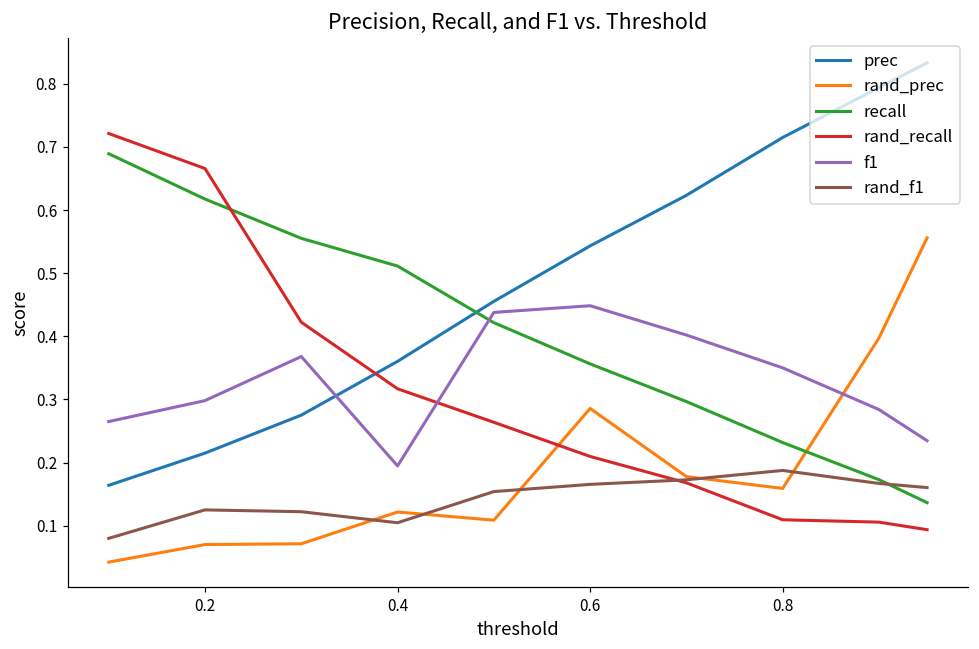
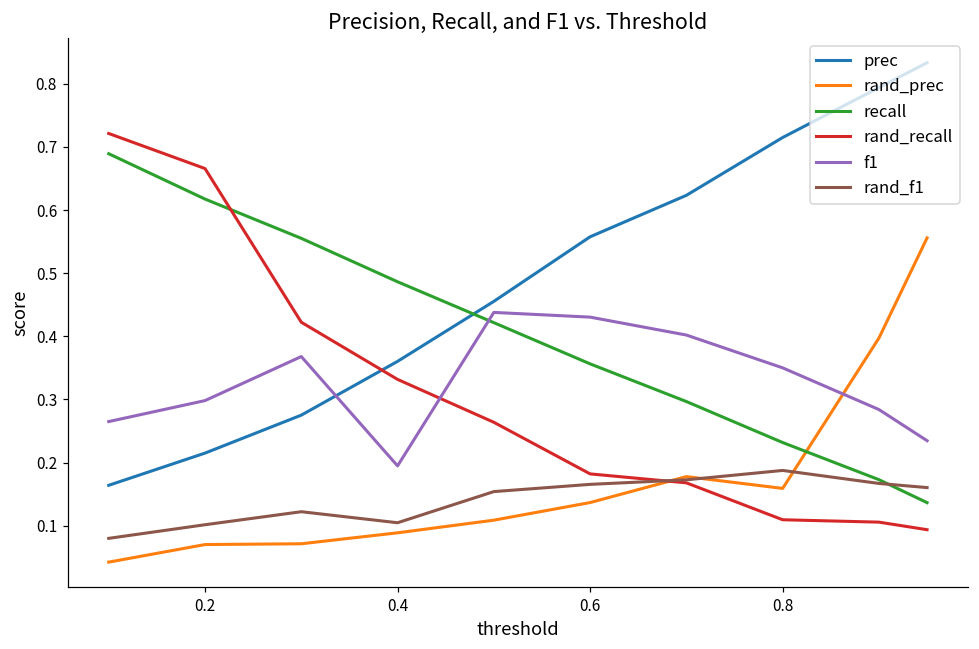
  {
    "prec": {
      "0.2": 0.22,
      "0.4": 0.36,
-     "0.6": 0.54,
+     "0.6": 0.56,
      "0.8": 0.71
    },
    "rand_prec": {
      "0.2": 0.07,
-     "0.4": 0.12,
-     "0.6": 0.29,
+     "0.4": 0.09,
+     "0.6": 0.14,
      "0.8": 0.16
    },
    "recall": {
      "0.2": 0.62,
-     "0.4": 0.51,
+     "0.4": 0.49,
      "0.6": 0.36,
      "0.8": 0.23
    },
    "rand_recall": {
      "0.2": 0.67,
-     "0.4": 0.32,
-     "0.6": 0.21,
+     "0.4": 0.33,
+     "0.6": 0.18,
      "0.8": 0.11
    },
    "f1": {
      "0.2": 0.30,
      "0.4": 0.19,
-     "0.6": 0.45,
+     "0.6": 0.43,
      "0.8": 0.35
    },
    "rand_f1": {
-     "0.2": 0.13,
+     "0.2": 0.10,
      "0.4": 0.10,
      "0.6": 0.17,
      "0.8": 0.19
    }
  }
